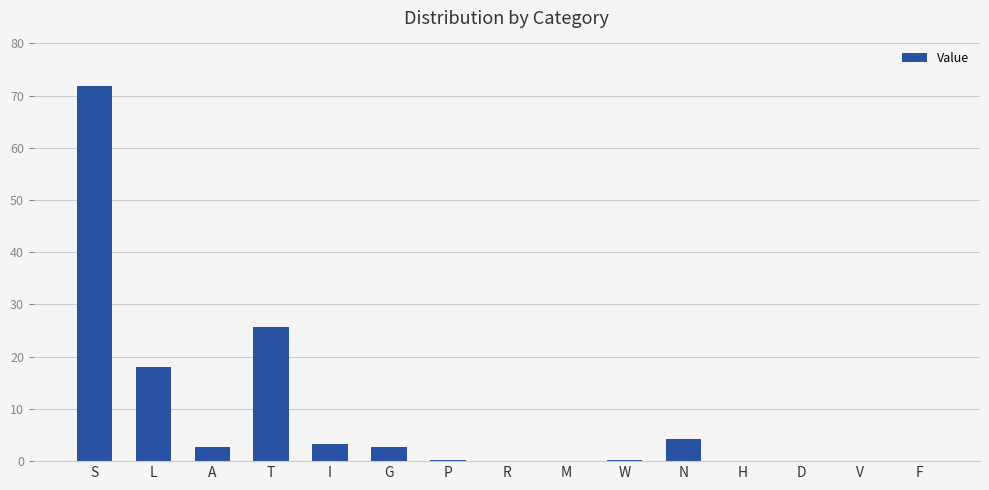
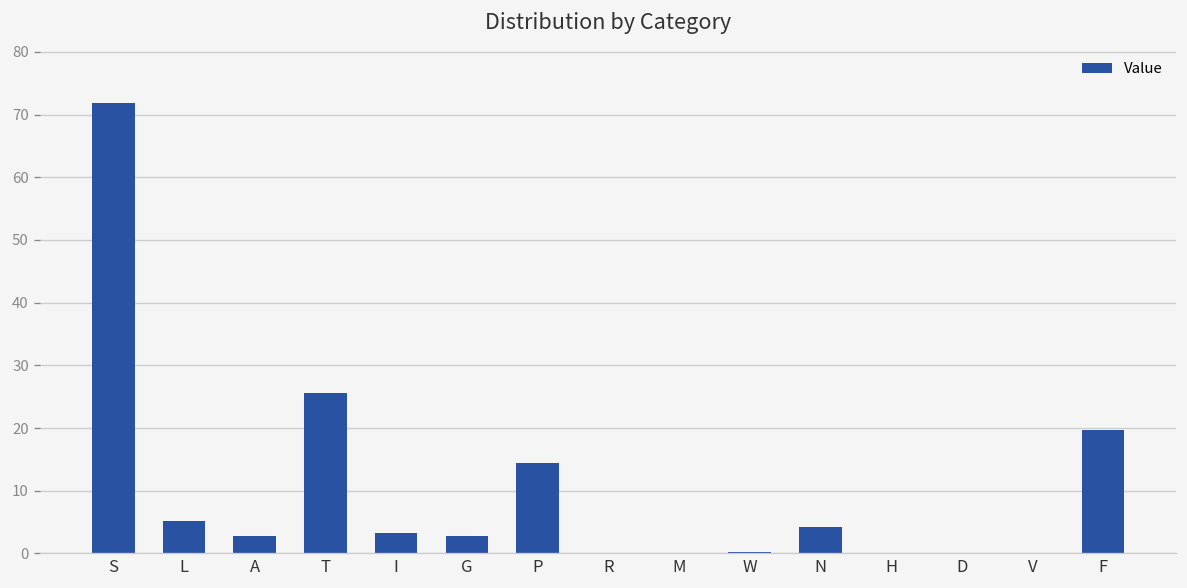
  {
    "S": 72,
-   "L": 18,
+   "L": 5,
    "A": 3,
    "T": 26,
    "I": 3,
    "G": 3,
-   "P": 0,
+   "P": 14,
    "N": 4,
-   "F": 0
+   "F": 20
  }
